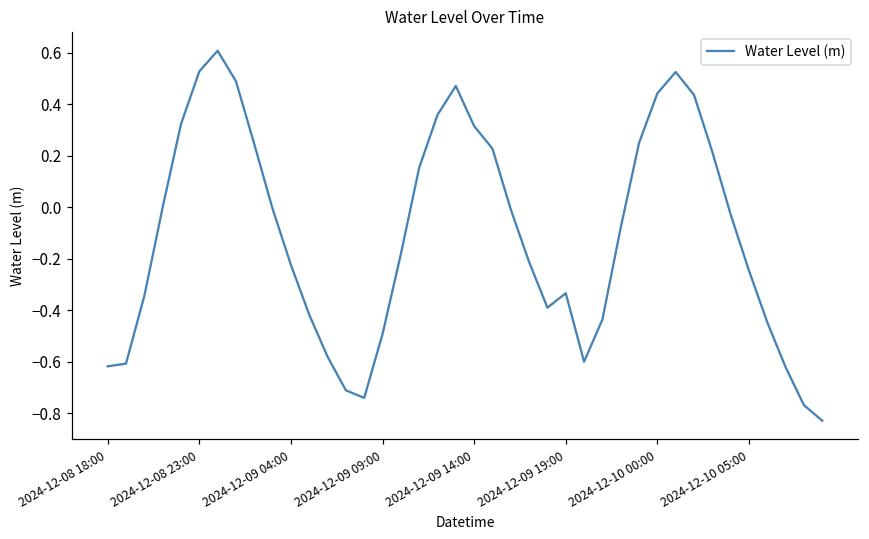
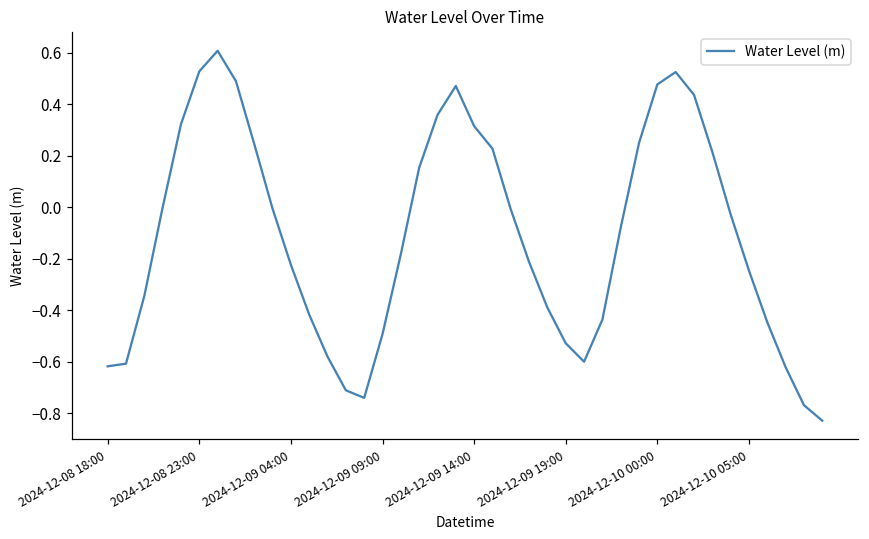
  {
    "2024-12-08 18:00": -0.62,
    "2024-12-08 23:00": 0.53,
    "2024-12-09 04:00": -0.22,
    "2024-12-09 09:00": -0.49,
    "2024-12-09 14:00": 0.31,
-   "2024-12-09 19:00": -0.33,
-   "2024-12-10 00:00": 0.44,
+   "2024-12-09 19:00": -0.53,
+   "2024-12-10 00:00": 0.48,
    "2024-12-10 05:00": -0.25
  }
